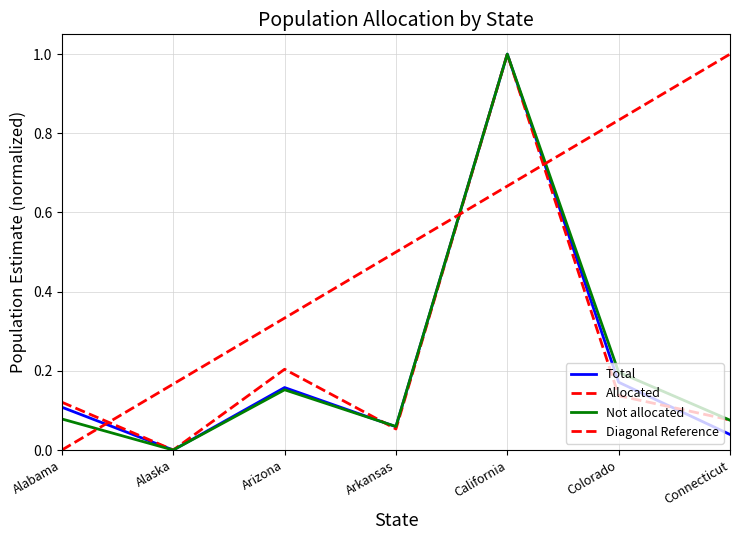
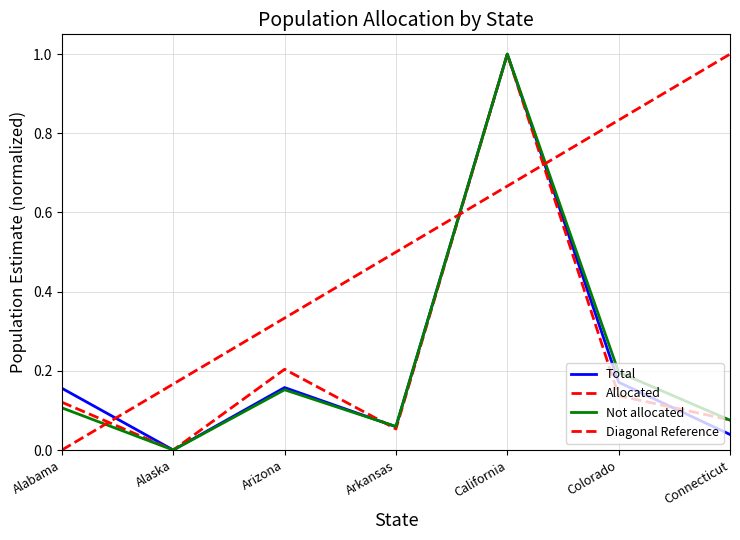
  {
    "Total": {
-     "Alabama": 0.11,
+     "Alabama": 0.16,
      "Connecticut": 0.04
    },
    "Not allocated": {
-     "Alabama": 0.08
+     "Alabama": 0.11
    }
  }
